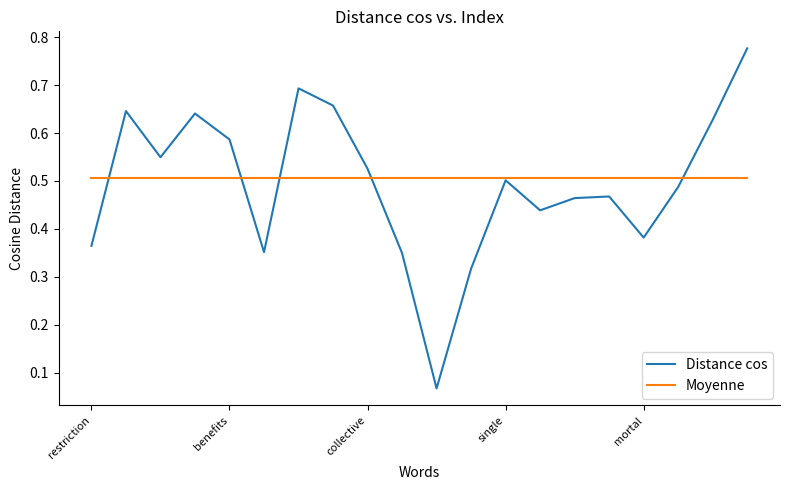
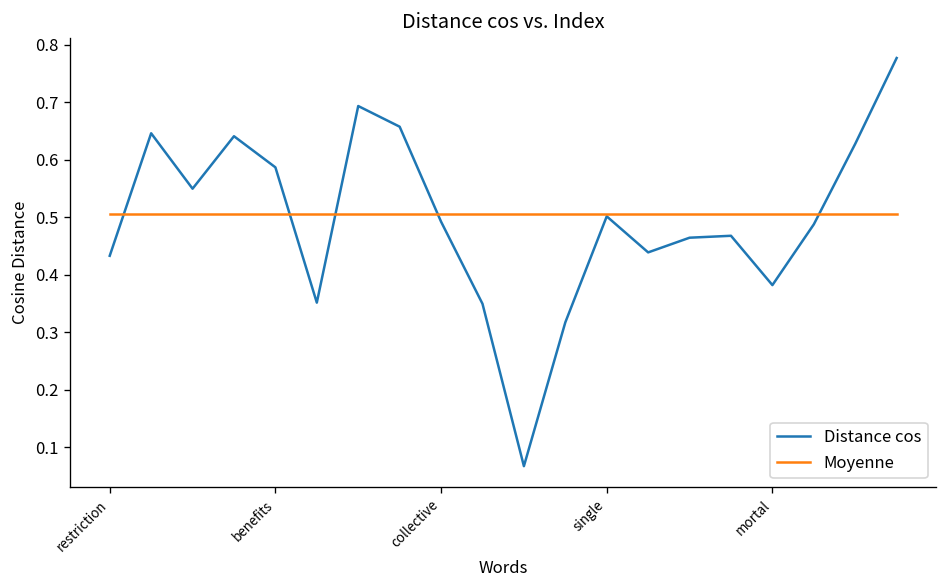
  {
    "Distance cos": {
-     "restriction": 0.36,
+     "restriction": 0.43,
      "benefits": 0.59,
-     "collective": 0.53,
+     "collective": 0.49,
      "mortal": 0.38
    },
    "Moyenne": {
      "restriction": 0.51,
      "benefits": 0.51,
      "collective": 0.51,
      "mortal": 0.51
    }
  }
